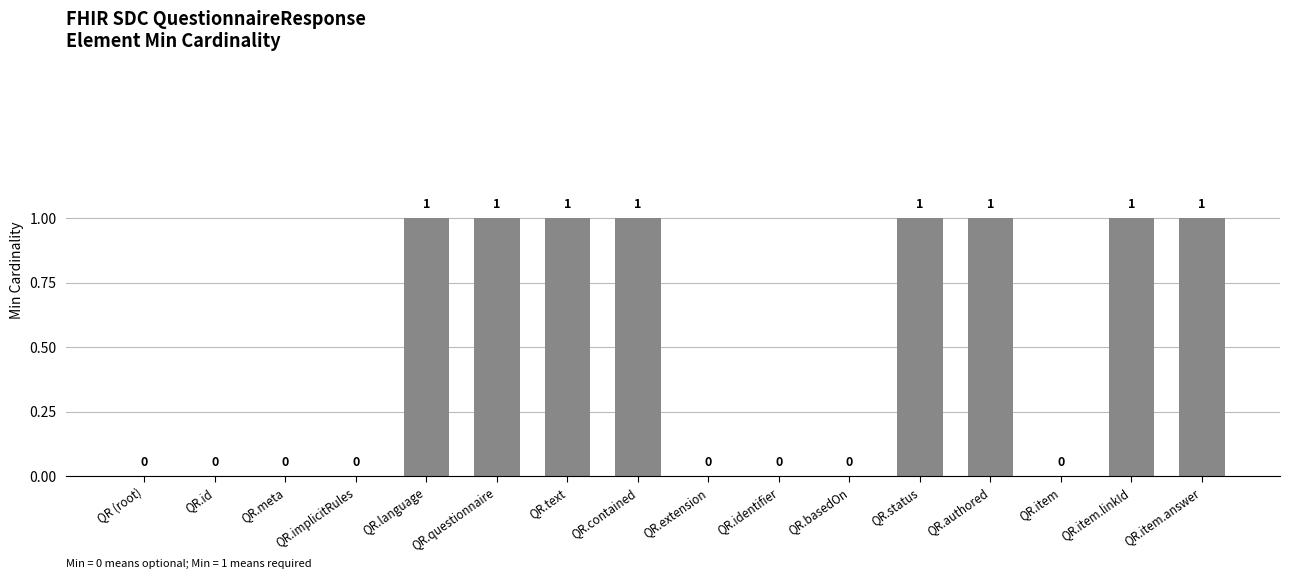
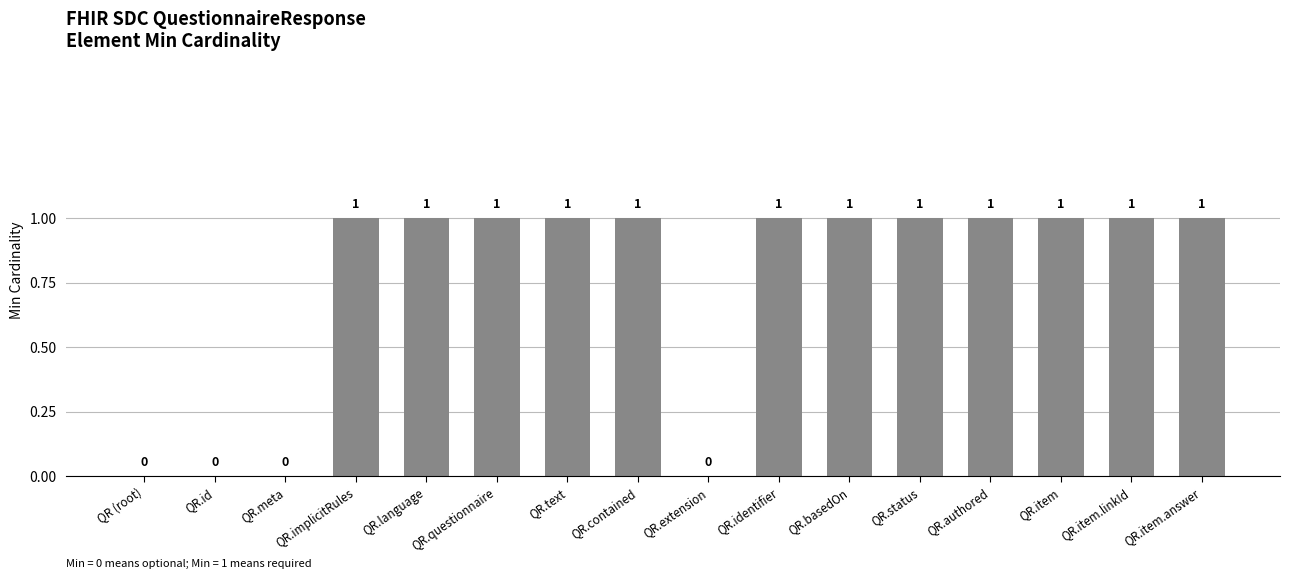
  {
    "QR (root)": 0,
    "QR.id": 0,
    "QR.meta": 0,
-   "QR.implicitRules": 0,
+   "QR.implicitRules": 1,
    "QR.language": 1,
    "QR.questionnaire": 1,
    "QR.text": 1,
    "QR.contained": 1,
    "QR.extension": 0,
-   "QR.identifier": 0,
-   "QR.basedOn": 0,
+   "QR.identifier": 1,
+   "QR.basedOn": 1,
    "QR.status": 1,
    "QR.authored": 1,
-   "QR.item": 0,
+   "QR.item": 1,
    "QR.item.linkId": 1,
    "QR.item.answer": 1
  }
